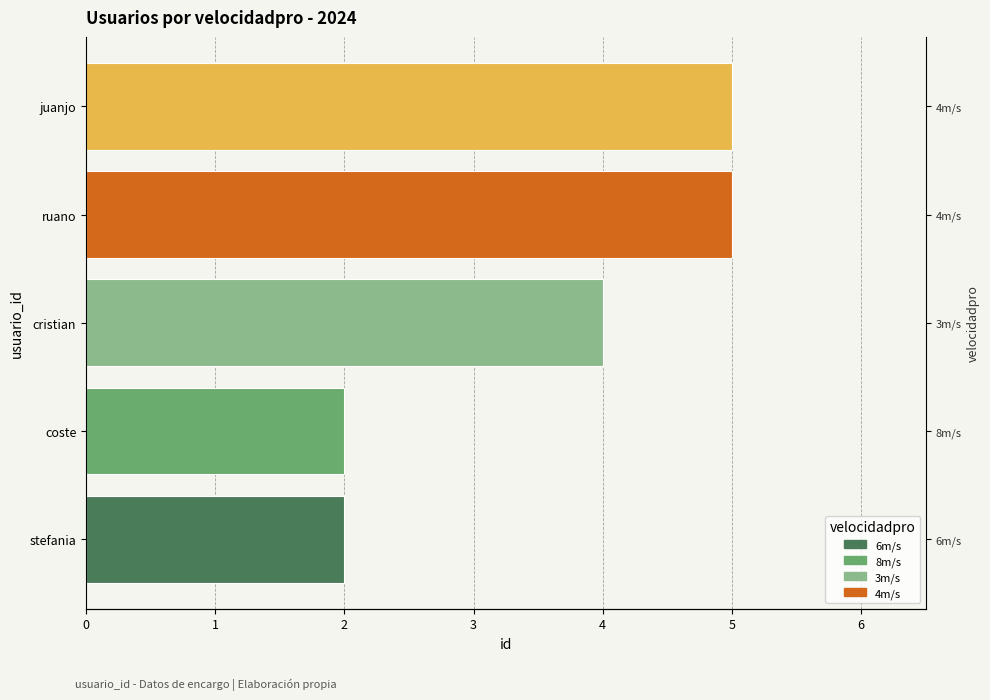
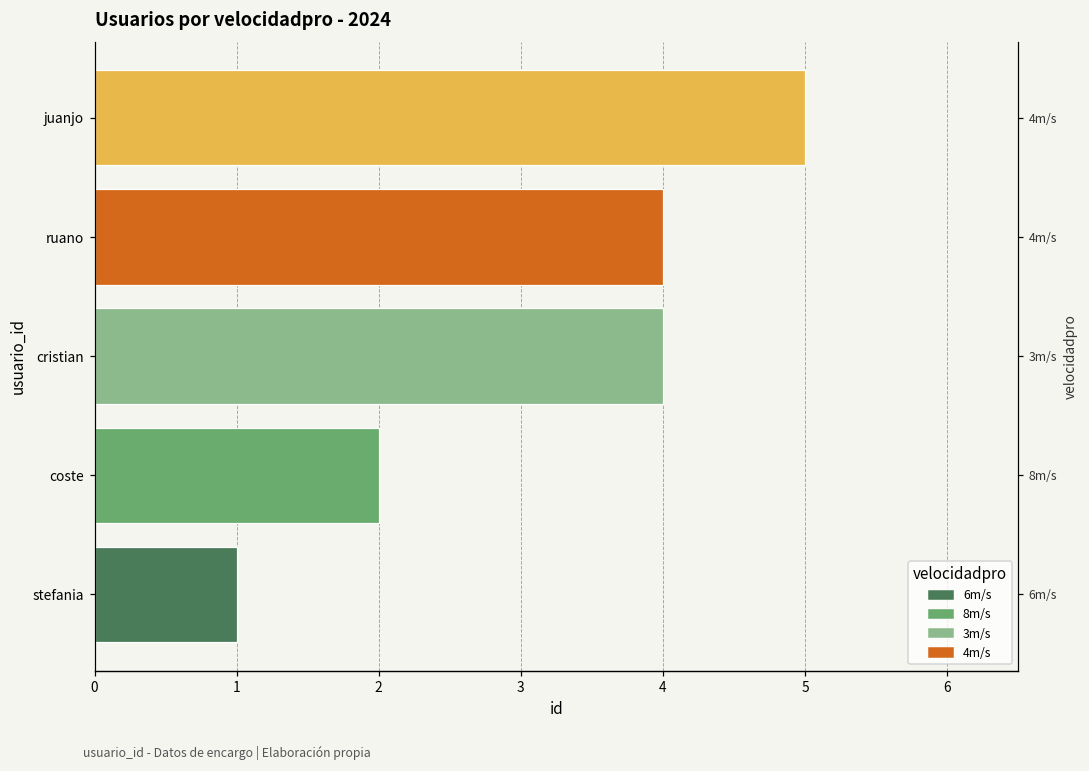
  {
    "juanjo": 5,
-   "ruano": 5,
+   "ruano": 4,
    "cristian": 4,
    "coste": 2,
-   "stefania": 2
+   "stefania": 1
  }
